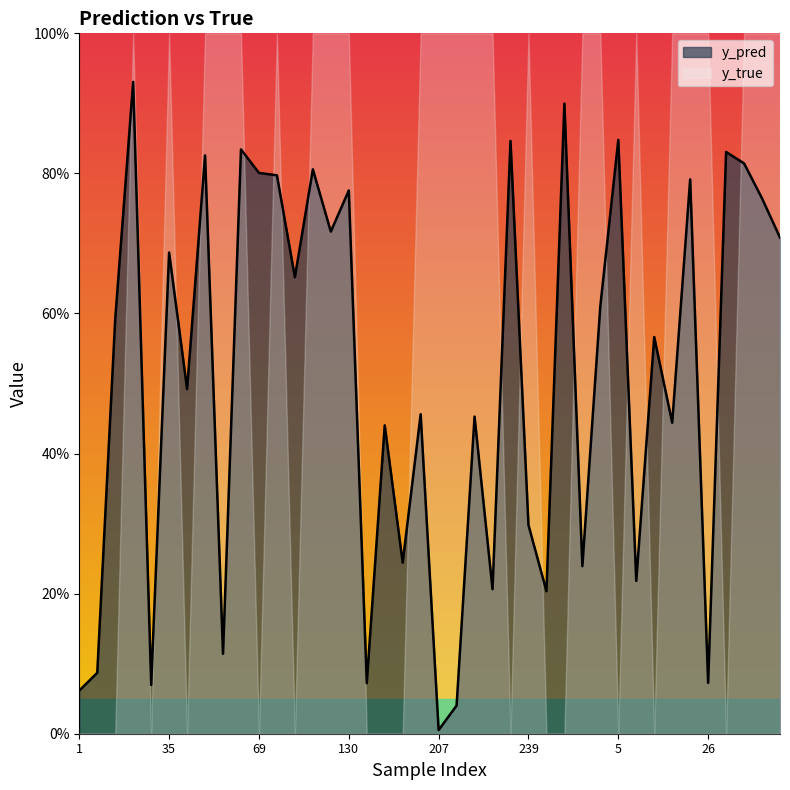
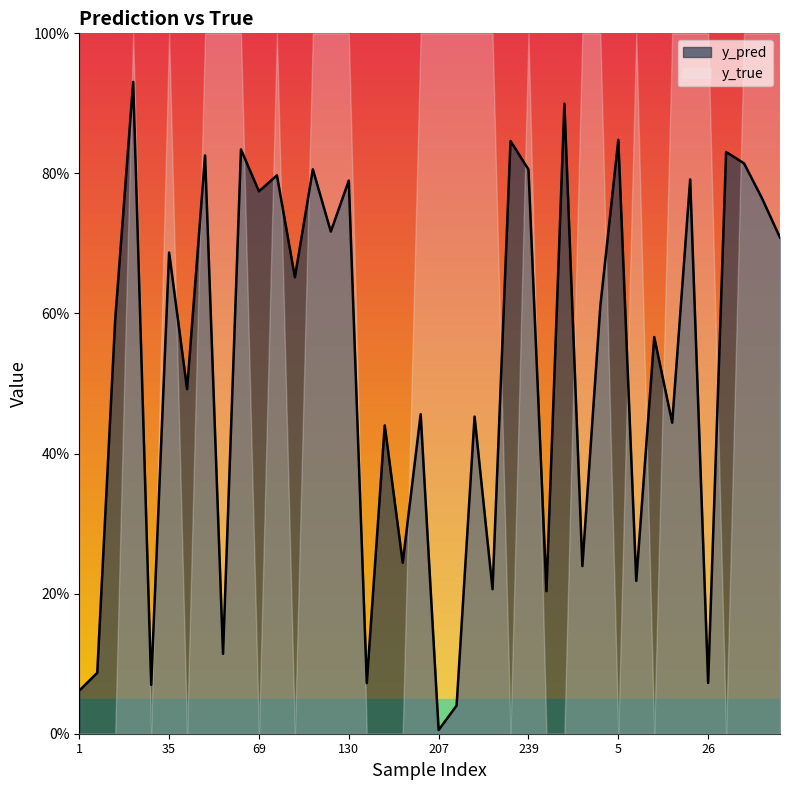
  {
    "y_pred": {
      "35": "69%",
-     "69": "80%",
-     "130": "78%",
-     "239": "30%",
+     "69": "77%",
+     "130": "79%",
+     "239": "81%",
      "5": "85%"
    },
    "y_true": {
      "35": "100%",
      "130": "100%",
      "207": "100%",
      "239": "100%"
    }
  }
